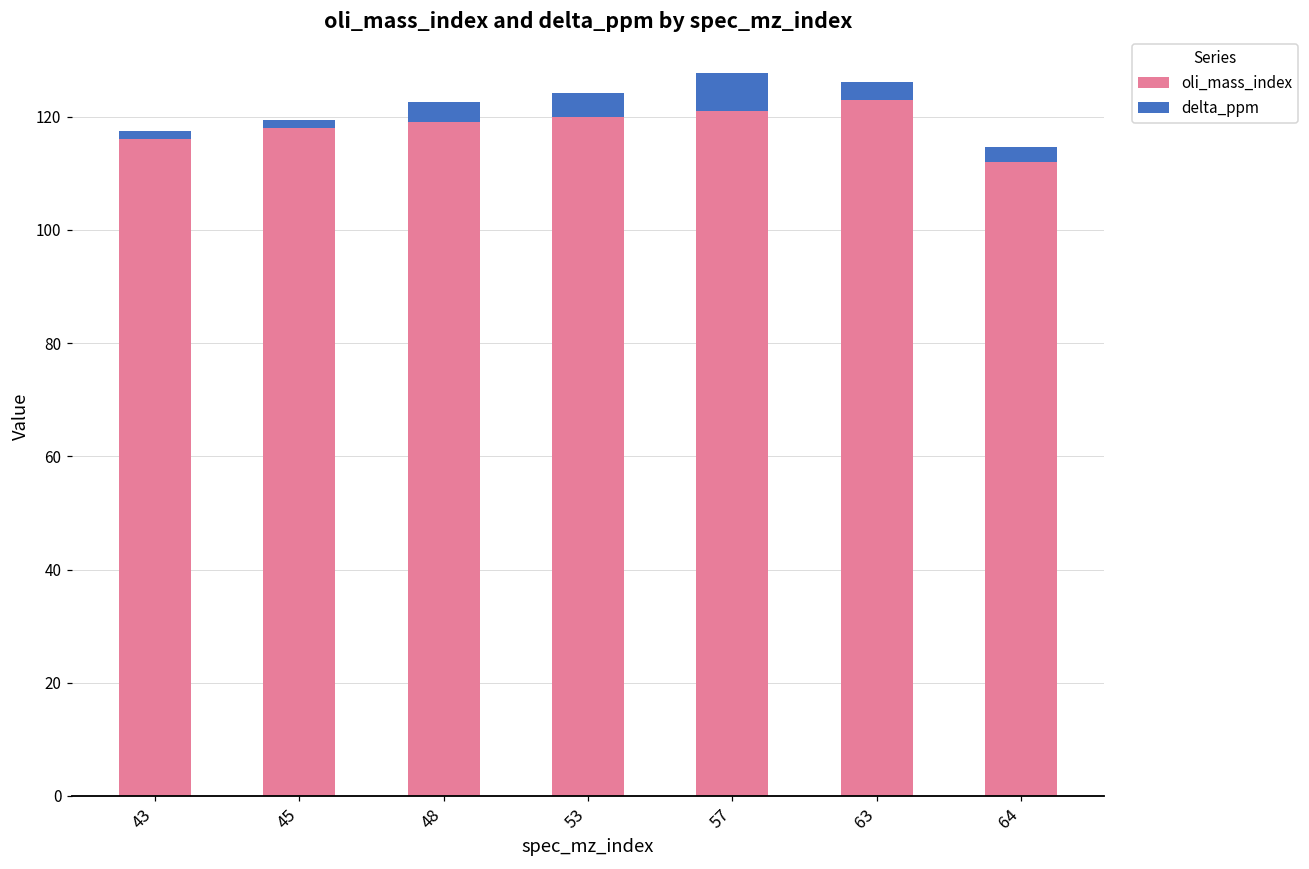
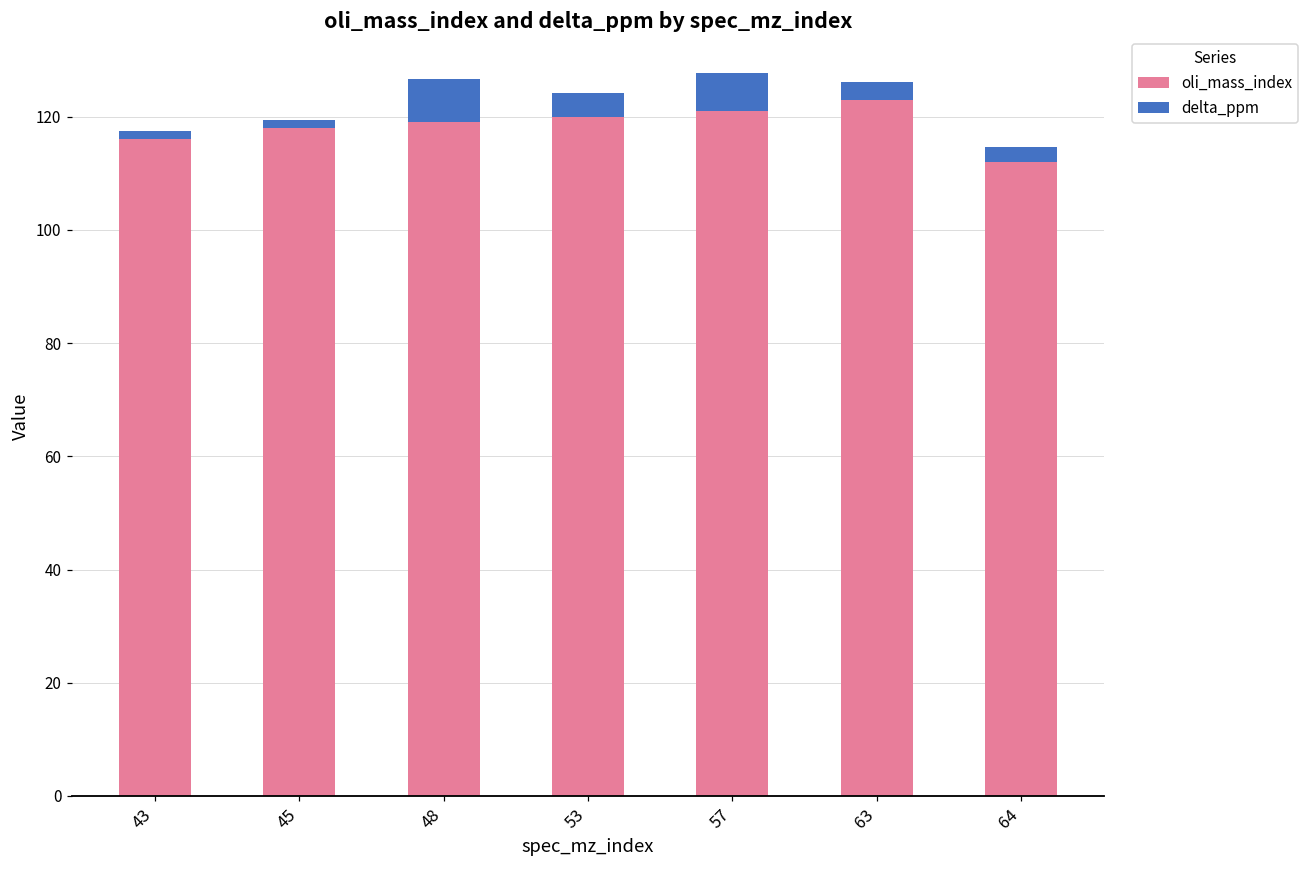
  {
    "oli_mass_index": {
      "43": 116,
      "45": 118,
      "48": 119,
      "53": 120,
      "57": 121,
      "63": 123,
      "64": 112
    },
    "delta_ppm": {
      "43": 2,
      "45": 1,
-     "48": 4,
+     "48": 8,
      "53": 4,
      "57": 7,
      "63": 3,
      "64": 3
    }
  }
